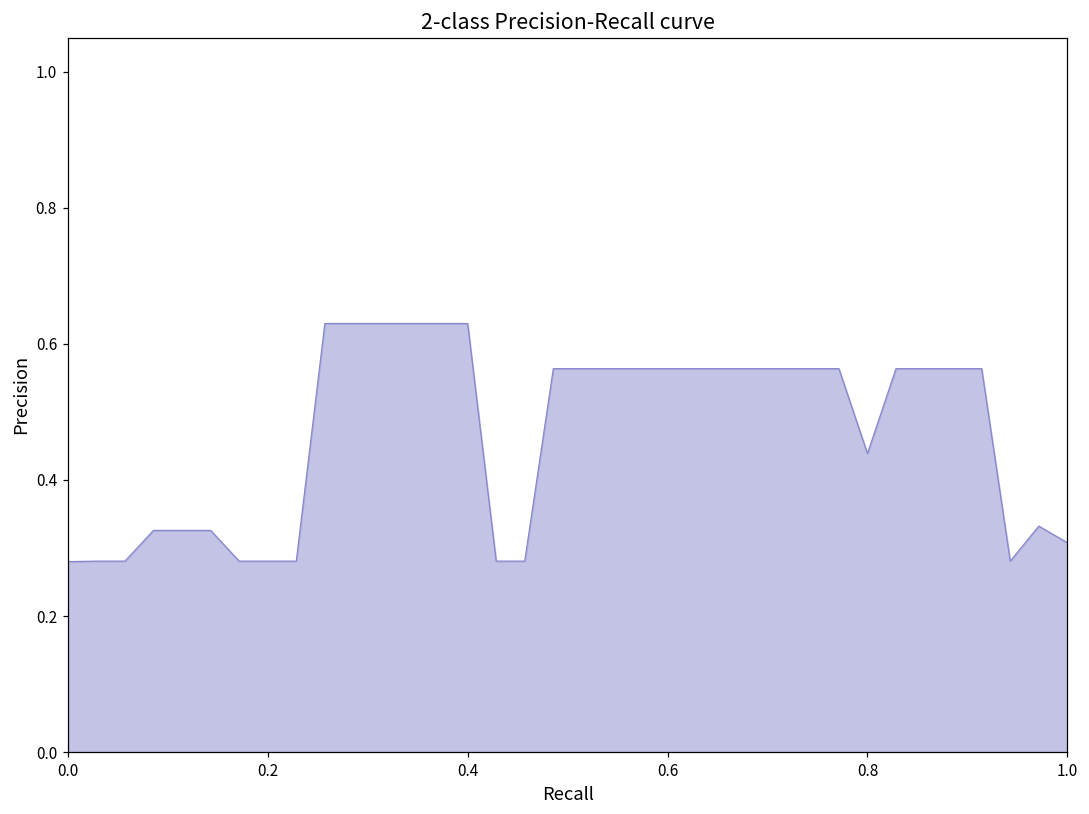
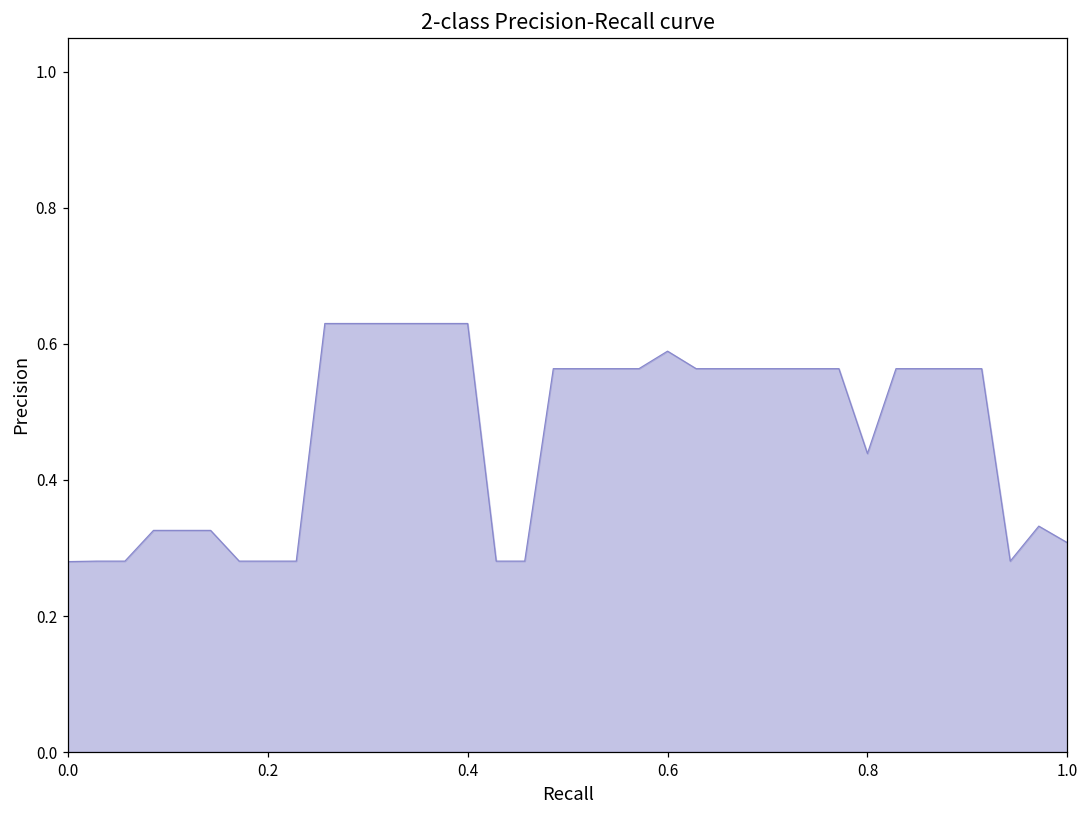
  {
    "0.0": 0.28,
    "0.2": 0.28,
    "0.4": 0.63,
-   "0.6": 0.56,
+   "0.6": 0.59,
    "0.8": 0.44,
    "1.0": 0.31
  }
